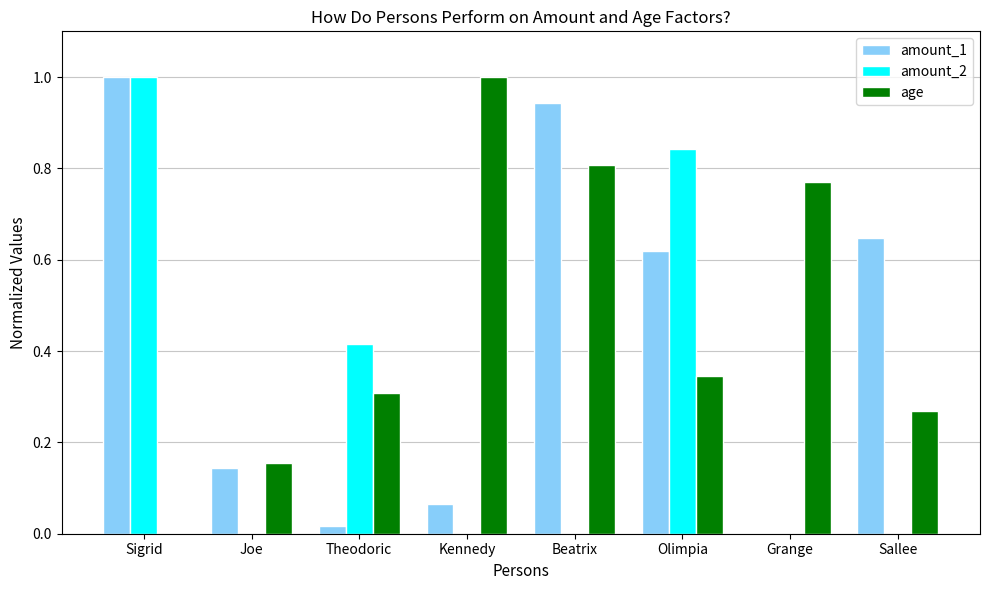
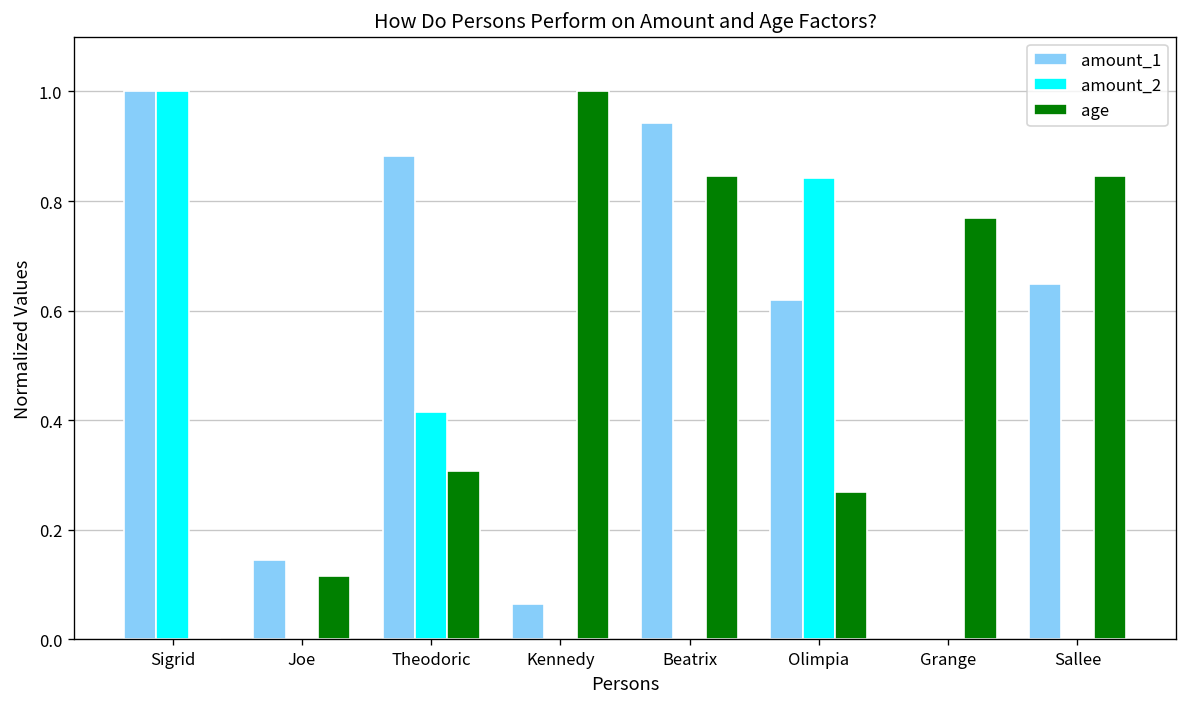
  {
    "amount_1": {
      "Sigrid": 1.00,
      "Joe": 0.14,
-     "Theodoric": 0.02,
+     "Theodoric": 0.88,
      "Kennedy": 0.06,
      "Beatrix": 0.94,
      "Olimpia": 0.62,
      "Grange": 0.00,
      "Sallee": 0.65
    },
    "amount_2": {
      "Sigrid": 1.00,
      "Joe": 0.00,
      "Theodoric": 0.41,
      "Kennedy": 0.00,
      "Beatrix": 0.00,
      "Olimpia": 0.84,
      "Grange": 0.00,
      "Sallee": 0.00
    },
    "age": {
      "Sigrid": 0.00,
-     "Joe": 0.15,
+     "Joe": 0.12,
      "Theodoric": 0.31,
      "Kennedy": 1.00,
-     "Beatrix": 0.81,
-     "Olimpia": 0.35,
+     "Beatrix": 0.85,
+     "Olimpia": 0.27,
      "Grange": 0.77,
-     "Sallee": 0.27
+     "Sallee": 0.85
    }
  }
